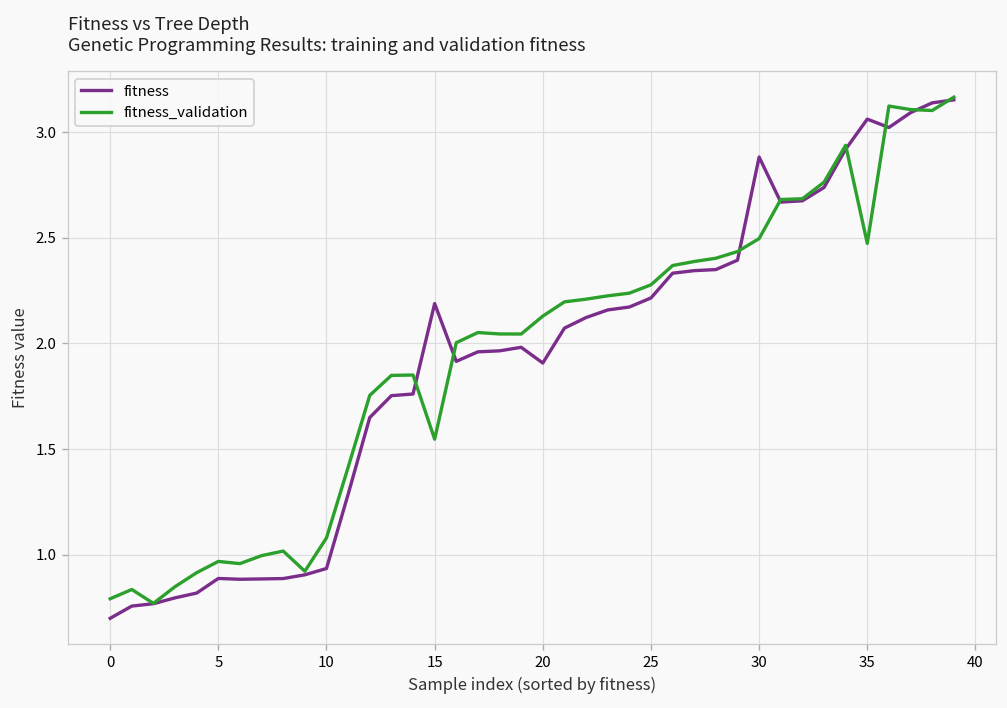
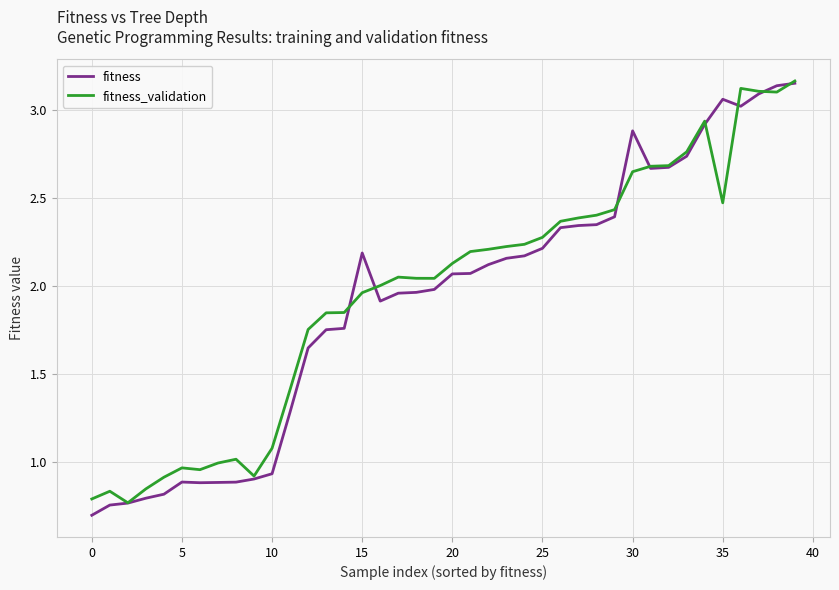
  {
    "fitness": {
      "0": 0.70,
      "5": 0.89,
      "10": 0.93,
      "15": 2.19,
-     "20": 1.91,
+     "20": 2.07,
      "25": 2.22,
      "30": 2.88,
      "35": 3.06
    },
    "fitness_validation": {
      "0": 0.79,
      "5": 0.97,
      "10": 1.08,
-     "15": 1.55,
+     "15": 1.96,
      "20": 2.13,
      "25": 2.28,
-     "30": 2.50,
+     "30": 2.65,
      "35": 2.47
    }
  }
